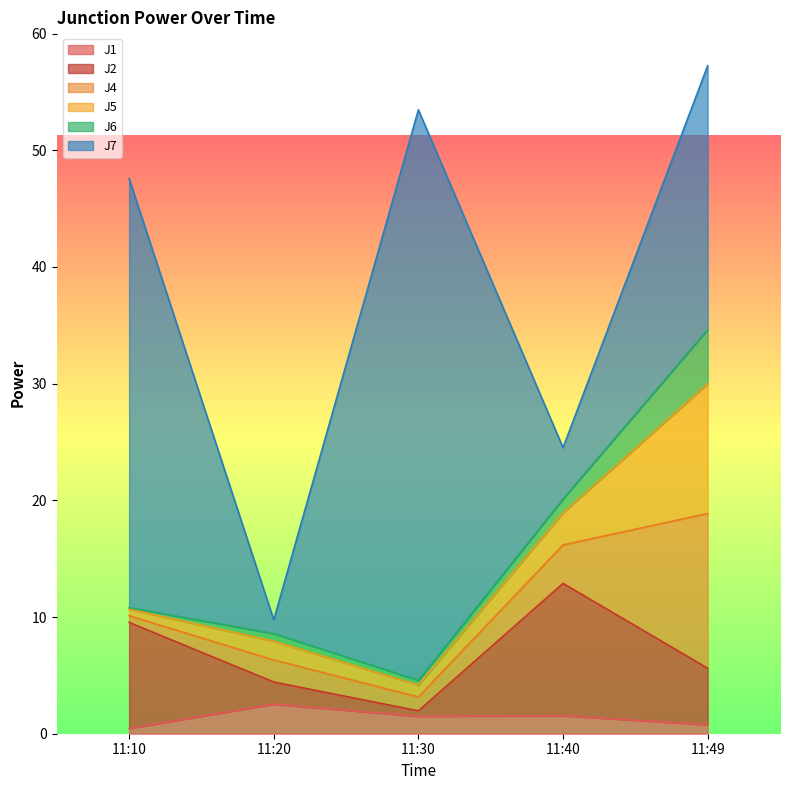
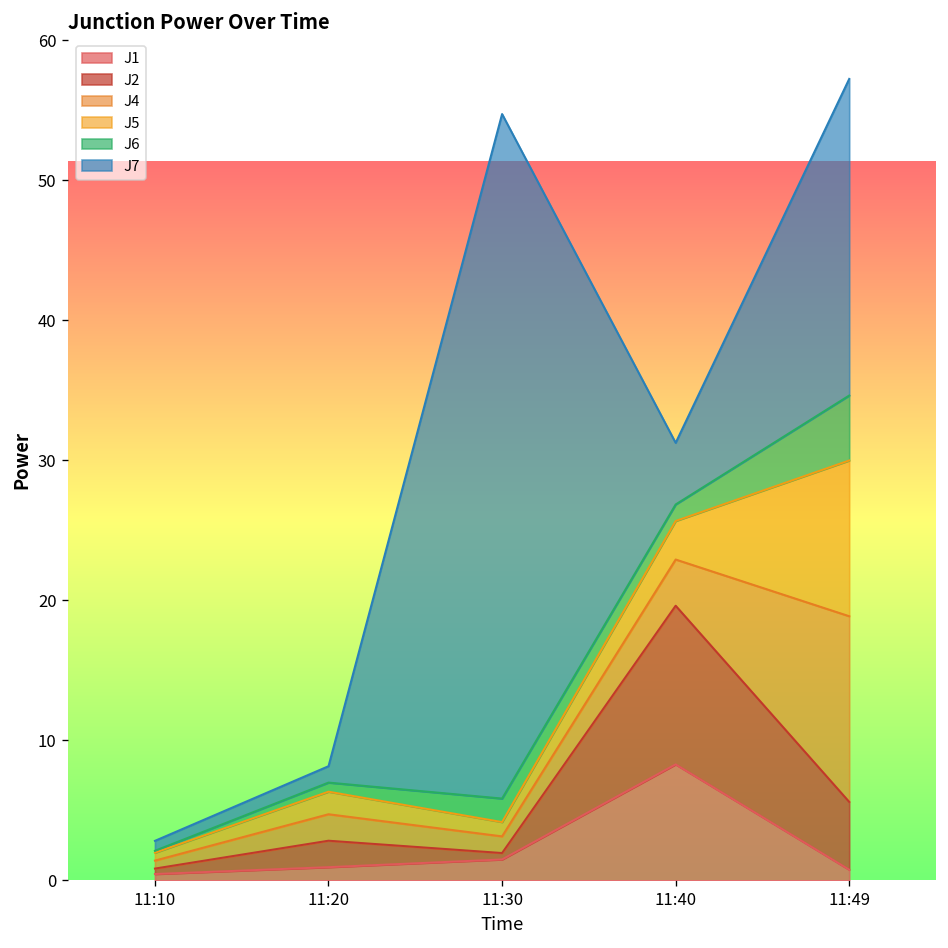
  {
    "J1": {
      "11:10": 0.5,
-     "11:20": 2.5,
+     "11:20": 1.0,
      "11:30": 1.5,
-     "11:40": 1.6,
+     "11:40": 8.3,
      "11:49": 0.8
    },
    "J2": {
-     "11:10": 9.1,
+     "11:10": 0.4,
      "11:20": 1.9,
      "11:30": 0.5,
      "11:40": 11.3,
      "11:49": 4.8
    },
    "J6": {
      "11:20": 0.7,
-     "11:30": 0.4,
+     "11:30": 1.7,
      "11:40": 1.2,
      "11:49": 4.6
    },
    "J7": {
-     "11:10": 36.8,
+     "11:10": 0.7,
      "11:20": 1.2,
      "11:30": 48.9,
      "11:40": 4.4,
      "11:49": 22.6
    }
  }
